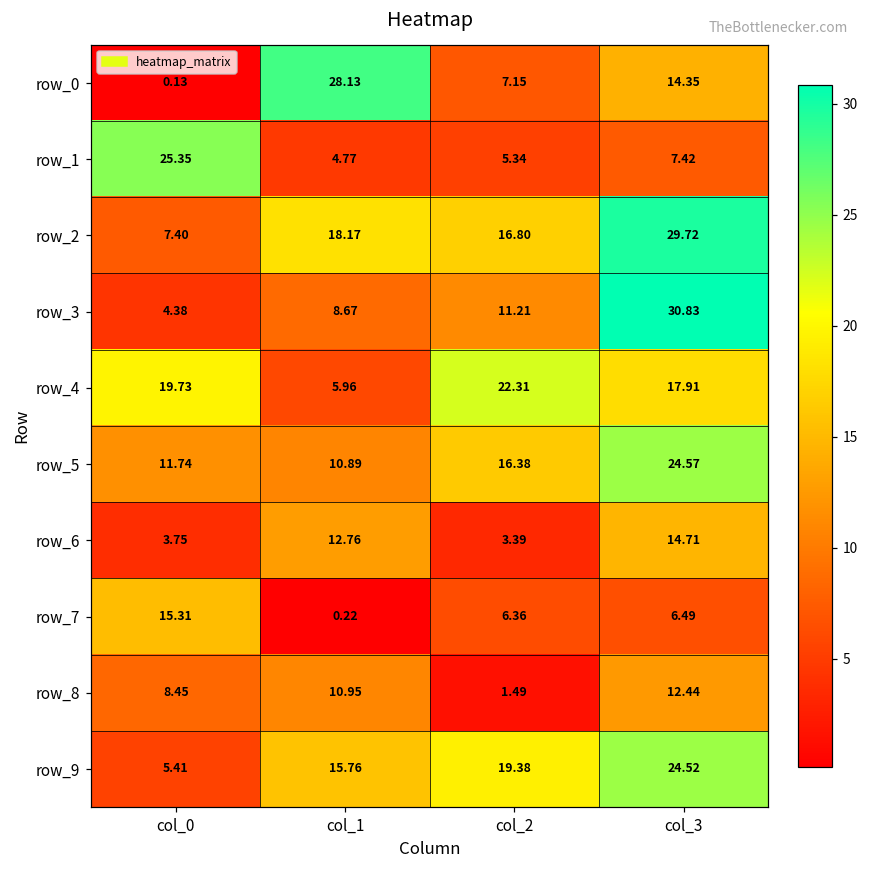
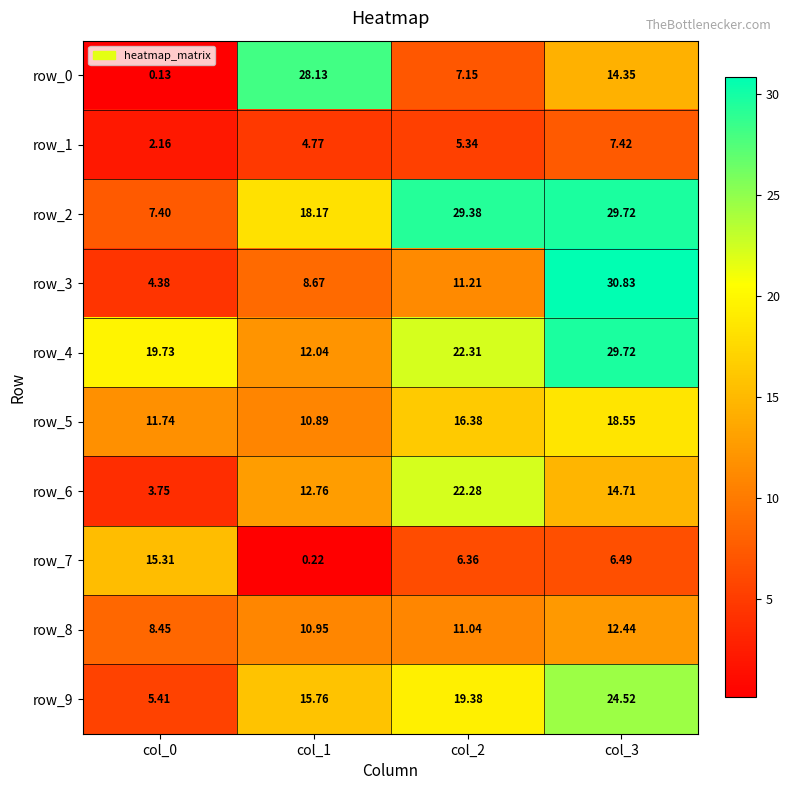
  {
    "row_0": {
      "col_0": 0.13,
      "col_1": 28.13,
      "col_2": 7.15,
      "col_3": 14.35
    },
    "row_1": {
-     "col_0": 25.35,
+     "col_0": 2.16,
      "col_1": 4.77,
      "col_2": 5.34,
      "col_3": 7.42
    },
    "row_2": {
      "col_0": 7.40,
      "col_1": 18.17,
-     "col_2": 16.80,
+     "col_2": 29.38,
      "col_3": 29.72
    },
    "row_3": {
      "col_0": 4.38,
      "col_1": 8.67,
      "col_2": 11.21,
      "col_3": 30.83
    },
    "row_4": {
      "col_0": 19.73,
-     "col_1": 5.96,
+     "col_1": 12.04,
      "col_2": 22.31,
-     "col_3": 17.91
+     "col_3": 29.72
    },
    "row_5": {
      "col_0": 11.74,
      "col_1": 10.89,
      "col_2": 16.38,
-     "col_3": 24.57
+     "col_3": 18.55
    },
    "row_6": {
      "col_0": 3.75,
      "col_1": 12.76,
-     "col_2": 3.39,
+     "col_2": 22.28,
      "col_3": 14.71
    },
    "row_7": {
      "col_0": 15.31,
      "col_1": 0.22,
      "col_2": 6.36,
      "col_3": 6.49
    },
    "row_8": {
      "col_0": 8.45,
      "col_1": 10.95,
-     "col_2": 1.49,
+     "col_2": 11.04,
      "col_3": 12.44
    },
    "row_9": {
      "col_0": 5.41,
      "col_1": 15.76,
      "col_2": 19.38,
      "col_3": 24.52
    }
  }
